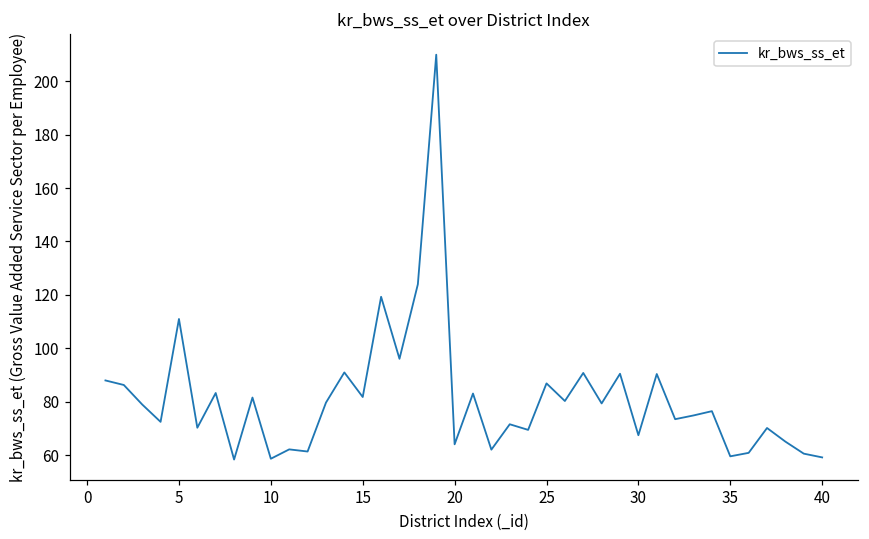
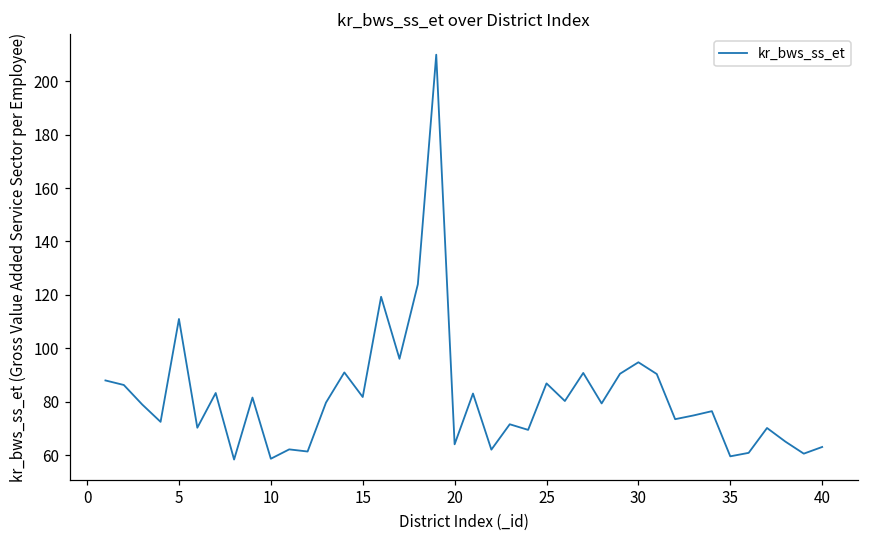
  {
    "5": 111,
    "10": 59,
    "15": 82,
    "20": 64,
    "25": 87,
-   "30": 68,
+   "30": 95,
    "35": 60,
-   "40": 59
+   "40": 63
  }
